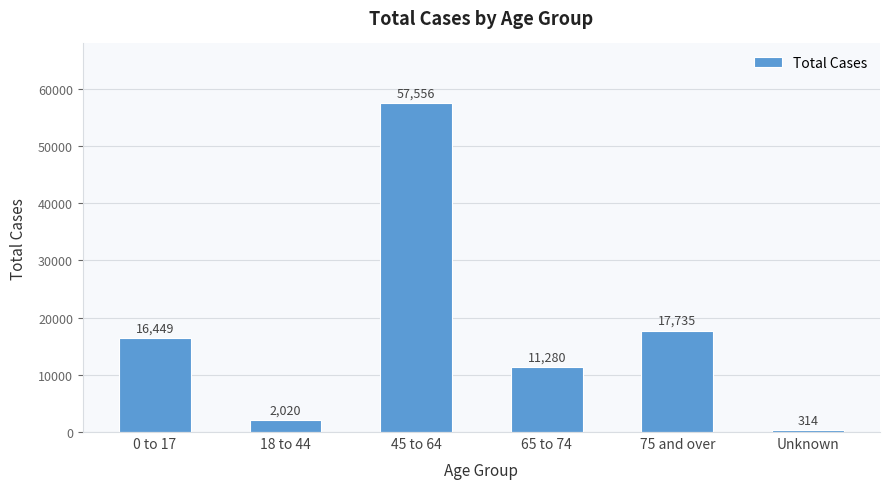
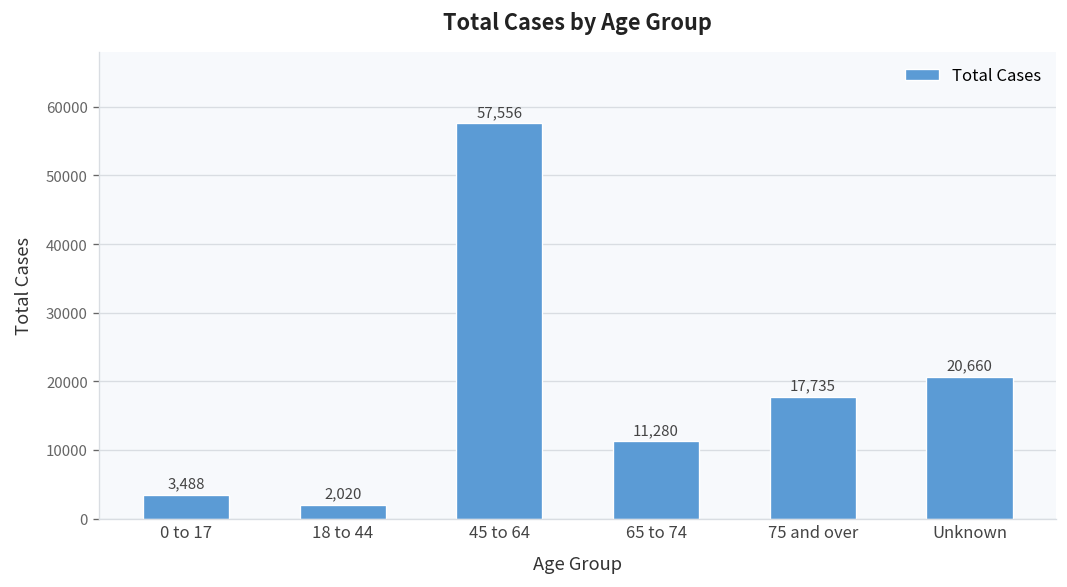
  {
-   "0 to 17": "16,449",
+   "0 to 17": "3,488",
    "18 to 44": "2,020",
    "45 to 64": "57,556",
    "65 to 74": "11,280",
    "75 and over": "17,735",
-   "Unknown": "314"
+   "Unknown": "20,660"
  }
